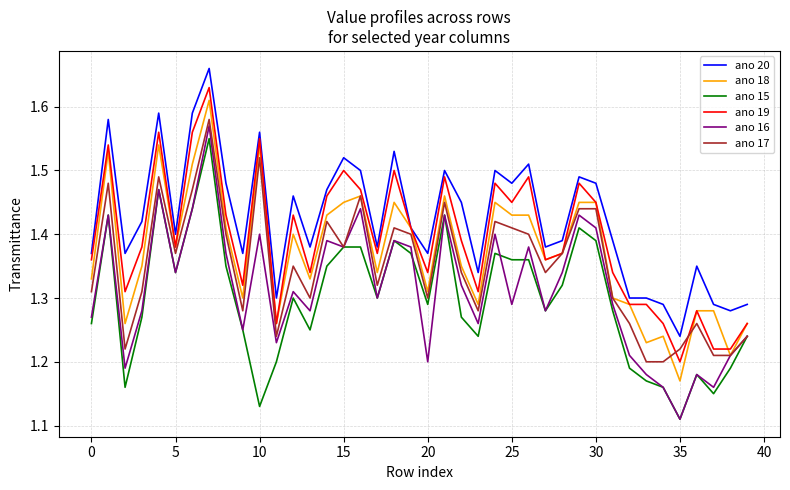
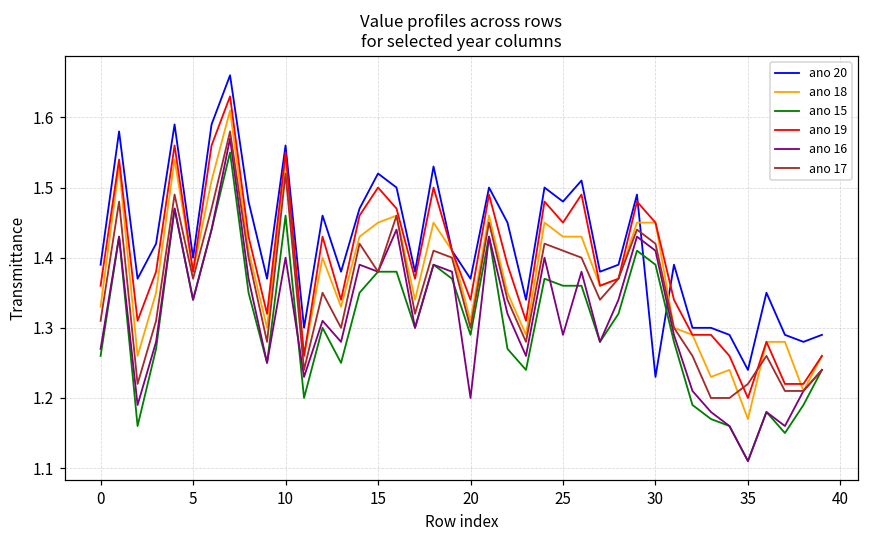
  {
    "ano 20": {
-     "0": 1.37,
+     "0": 1.39,
      "5": 1.40,
      "10": 1.56,
      "15": 1.52,
      "20": 1.37,
      "25": 1.48,
-     "30": 1.48,
+     "30": 1.23,
      "35": 1.24
    },
    "ano 18": {
      "0": 1.33,
      "10": 1.54,
      "15": 1.45,
      "20": 1.31,
      "25": 1.43,
      "35": 1.17
    },
    "ano 15": {
      "0": 1.26,
-     "10": 1.13,
+     "10": 1.46,
      "20": 1.29,
      "25": 1.36,
      "30": 1.39
    },
    "ano 19": {
      "0": 1.36,
      "10": 1.55,
      "15": 1.50,
      "20": 1.34,
      "25": 1.45,
      "35": 1.20
    },
    "ano 16": {
      "0": 1.27,
      "10": 1.40,
      "20": 1.20,
      "25": 1.29,
      "30": 1.41
    },
    "ano 17": {
      "0": 1.31,
      "5": 1.37,
      "10": 1.52,
      "20": 1.30,
      "25": 1.41,
-     "30": 1.44,
+     "30": 1.42,
      "35": 1.22
    }
  }
